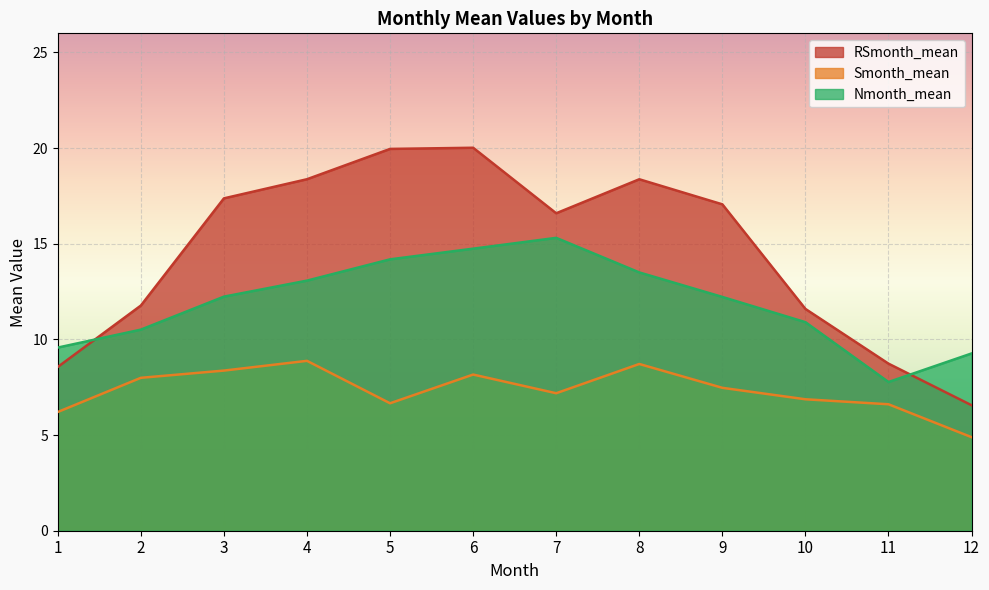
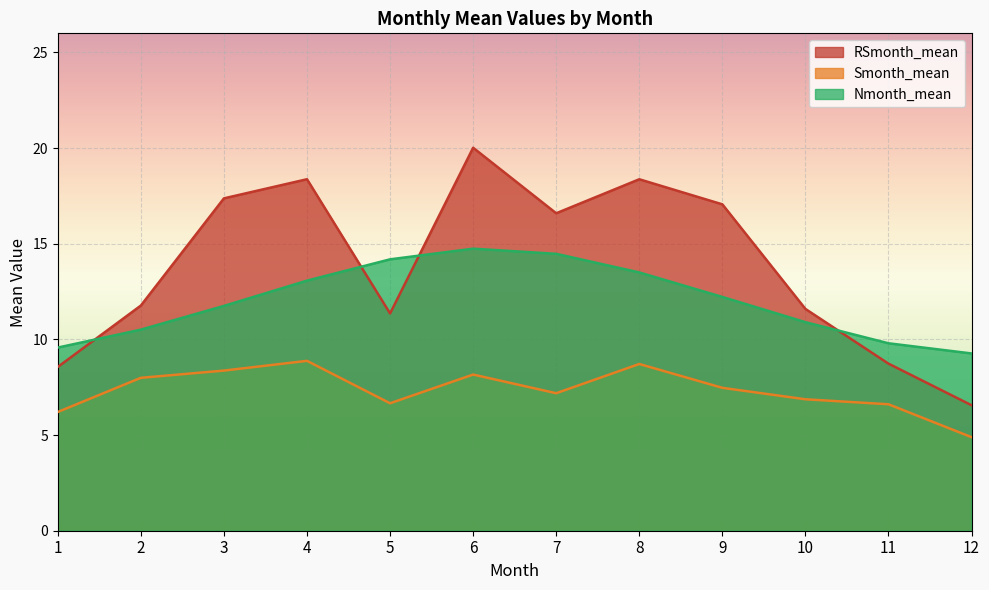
  {
    "RSmonth_mean": {
      "1": 8.6,
      "2": 11.8,
      "3": 17.4,
      "4": 18.4,
-     "5": 20.0,
+     "5": 11.4,
      "6": 20.0,
      "7": 16.6,
      "8": 18.4,
      "9": 17.1,
      "10": 11.6,
      "11": 8.7,
      "12": 6.6
    },
    "Smonth_mean": {
      "1": 6.2,
      "2": 8.0,
      "3": 8.4,
      "4": 8.9,
      "5": 6.7,
      "6": 8.2,
      "7": 7.2,
      "8": 8.7,
      "9": 7.5,
      "10": 6.9,
      "11": 6.6,
      "12": 4.9
    },
    "Nmonth_mean": {
      "1": 9.6,
      "2": 10.5,
-     "3": 12.2,
+     "3": 11.8,
      "4": 13.1,
      "5": 14.2,
      "6": 14.7,
-     "7": 15.3,
+     "7": 14.5,
      "8": 13.5,
      "9": 12.2,
      "10": 10.9,
-     "11": 7.8,
+     "11": 9.8,
      "12": 9.3
    }
  }
